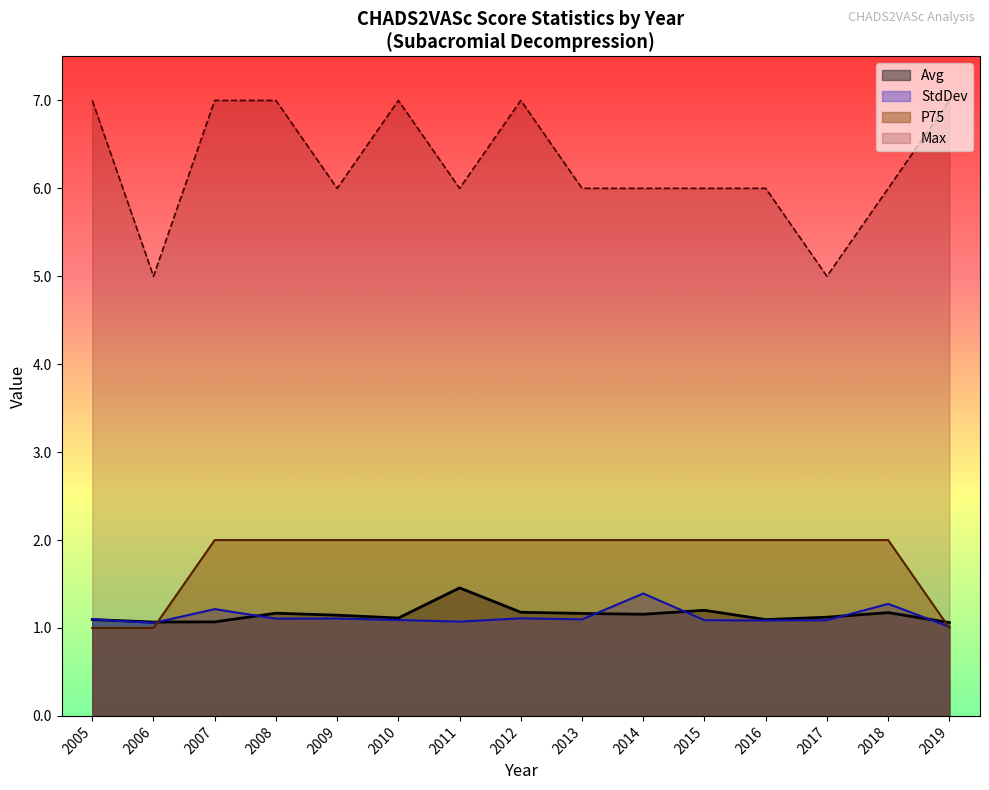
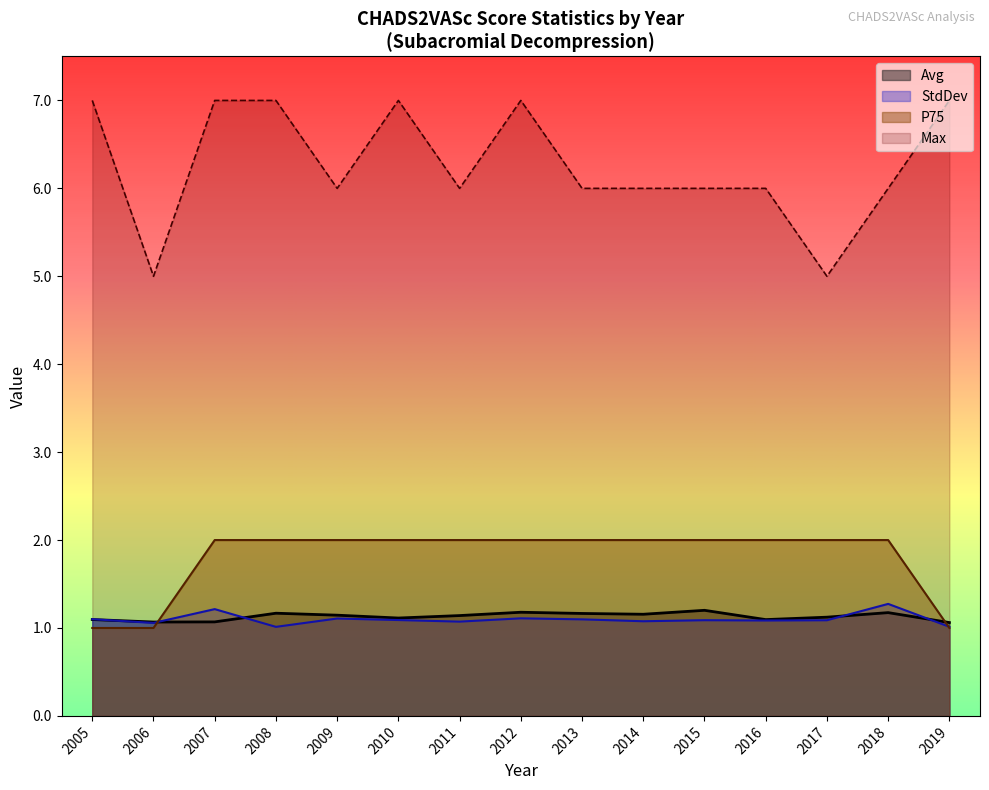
  {
    "Avg": {
      "2007": 1.1,
      "2008": 1.2,
      "2009": 1.1,
-     "2011": 1.5,
+     "2011": 1.1,
      "2012": 1.2,
      "2013": 1.2,
      "2014": 1.2,
      "2015": 1.2,
      "2017": 1.1,
      "2018": 1.2,
      "2019": 1.1
    },
    "StdDev": {
      "2007": 1.2,
-     "2008": 1.1,
+     "2008": 1.0,
      "2009": 1.1,
      "2011": 1.1,
      "2012": 1.1,
      "2013": 1.1,
-     "2014": 1.4,
+     "2014": 1.1,
      "2015": 1.1,
      "2017": 1.1,
      "2018": 1.3
    },
    "P75": {
      "2005": 1.0,
      "2006": 1.0,
      "2007": 2.0,
      "2008": 2.0,
      "2009": 2.0,
      "2010": 2.0,
      "2011": 2.0,
      "2012": 2.0,
      "2013": 2.0,
      "2014": 2.0,
      "2015": 2.0,
      "2016": 2.0,
      "2017": 2.0,
      "2018": 2.0
    },
    "Max": {
      "2005": 7.0,
      "2006": 5.0,
      "2007": 7.0,
      "2008": 7.0,
      "2009": 6.0,
      "2010": 7.0,
      "2011": 6.0,
      "2012": 7.0,
      "2013": 6.0,
      "2014": 6.0,
      "2015": 6.0,
      "2016": 6.0,
      "2017": 5.0,
      "2018": 6.0
    }
  }
